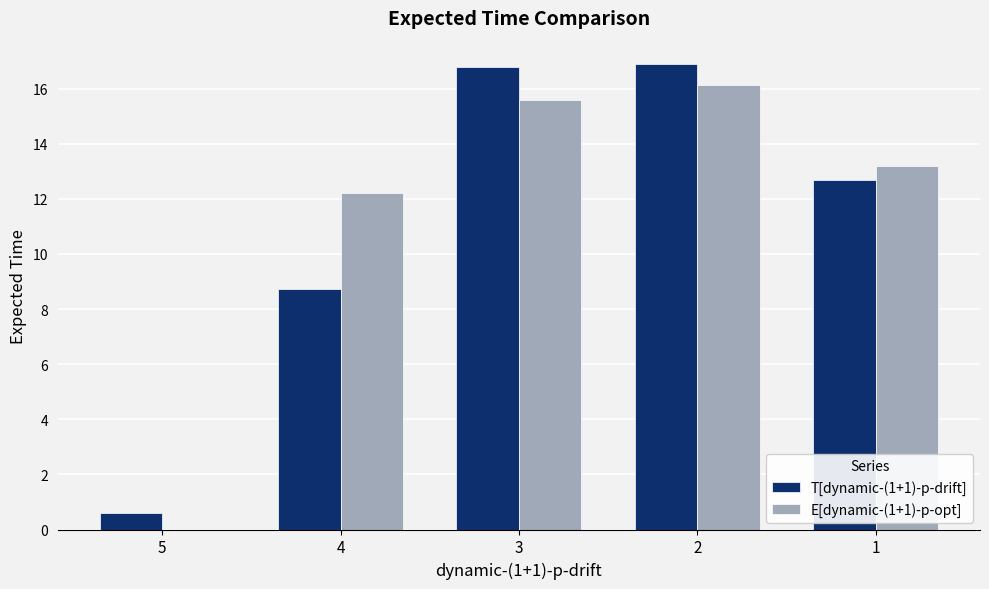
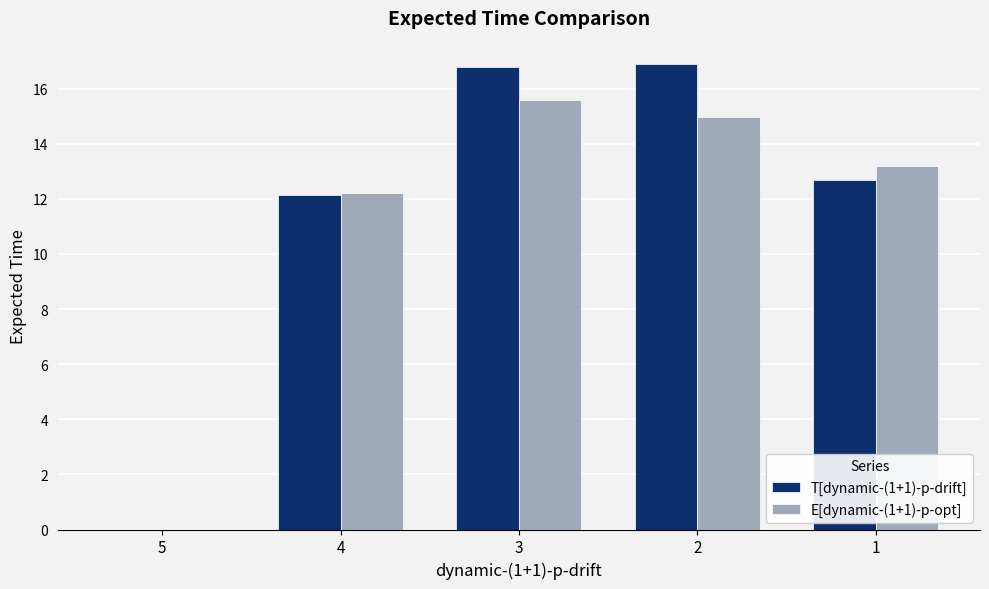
  {
    "T[dynamic-(1+1)-p-drift]": {
-     "5": 0.6,
-     "4": 8.7,
+     "5": 0.0,
+     "4": 12.1,
      "3": 16.8,
      "2": 16.9,
      "1": 12.7
    },
    "E[dynamic-(1+1)-p-opt]": {
      "5": 0.0,
      "4": 12.2,
      "3": 15.6,
-     "2": 16.1,
+     "2": 15.0,
      "1": 13.2
    }
  }
